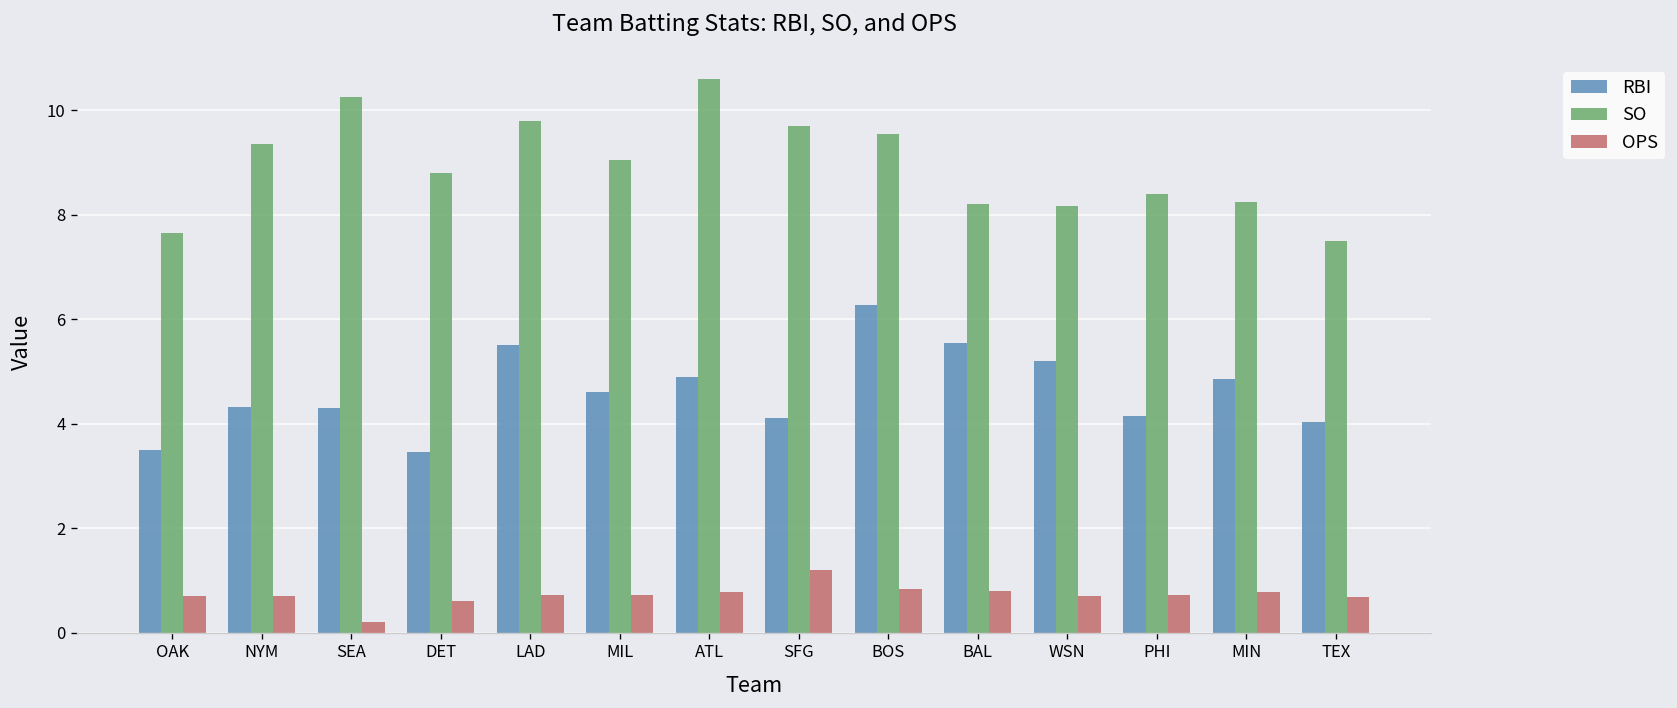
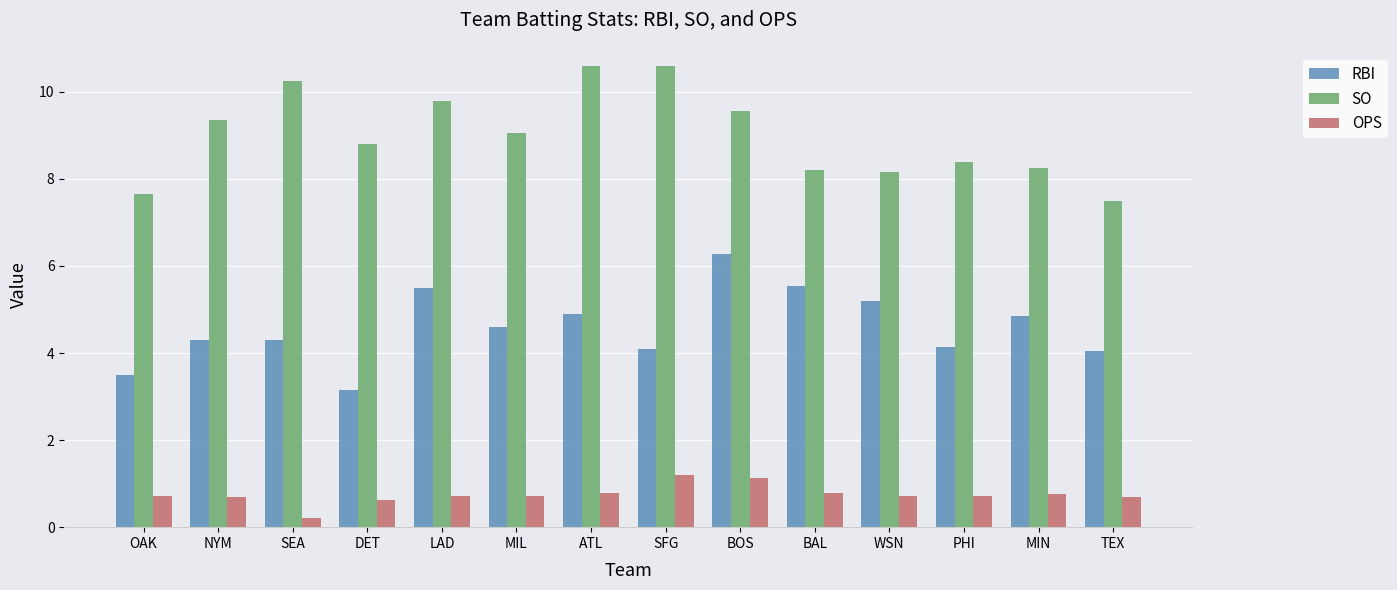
  {
    "RBI": {
      "OAK": 3.5,
      "NYM": 4.3,
      "SEA": 4.3,
-     "DET": 3.5,
+     "DET": 3.2,
      "LAD": 5.5,
      "MIL": 4.6,
      "ATL": 4.9,
      "SFG": 4.1,
      "BOS": 6.3,
      "BAL": 5.6,
      "WSN": 5.2,
      "PHI": 4.2,
      "MIN": 4.9,
      "TEX": 4.0
    },
    "SO": {
      "OAK": 7.7,
      "NYM": 9.4,
      "SEA": 10.3,
      "DET": 8.8,
      "LAD": 9.8,
      "MIL": 9.1,
      "ATL": 10.6,
-     "SFG": 9.7,
+     "SFG": 10.6,
      "BOS": 9.6,
      "BAL": 8.2,
      "WSN": 8.2,
      "PHI": 8.4,
      "MIN": 8.3,
      "TEX": 7.5
    },
    "OPS": {
      "OAK": 0.7,
      "NYM": 0.7,
      "SEA": 0.2,
      "DET": 0.6,
      "LAD": 0.7,
      "MIL": 0.7,
      "ATL": 0.8,
      "SFG": 1.2,
-     "BOS": 0.8,
+     "BOS": 1.1,
      "BAL": 0.8,
      "WSN": 0.7,
      "PHI": 0.7,
      "MIN": 0.8,
      "TEX": 0.7
    }
  }
